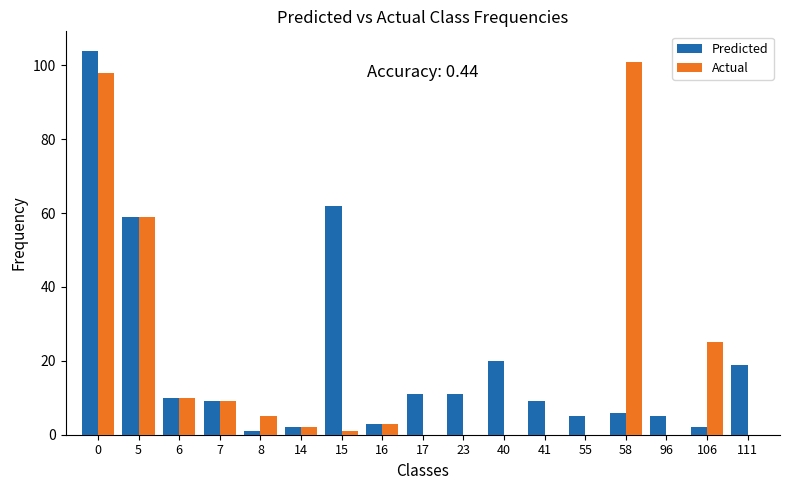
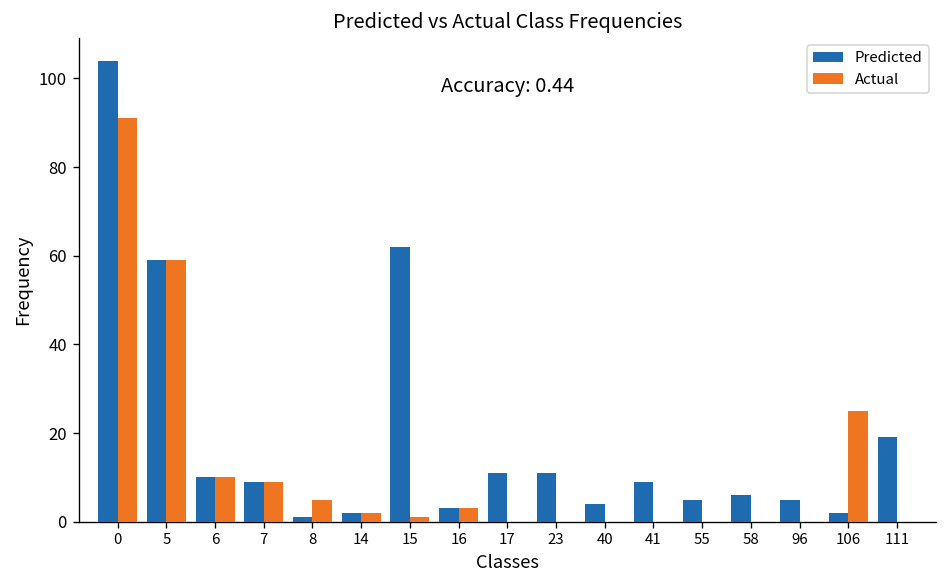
  {
    "Predicted": {
      "0": 104,
      "5": 59,
      "6": 10,
      "7": 9,
      "8": 1,
      "14": 2,
      "15": 62,
      "16": 3,
      "17": 11,
      "23": 11,
-     "40": 20,
+     "40": 4,
      "41": 9,
      "55": 5,
      "58": 6,
      "96": 5,
      "106": 2,
      "111": 19
    },
    "Actual": {
-     "0": 98,
+     "0": 91,
      "5": 59,
      "6": 10,
      "7": 9,
      "8": 5,
      "14": 2,
      "15": 1,
      "16": 3,
      "17": 0,
      "23": 0,
      "40": 0,
      "41": 0,
      "55": 0,
-     "58": 101,
+     "58": 0,
      "96": 0,
      "106": 25,
      "111": 0
    }
  }
